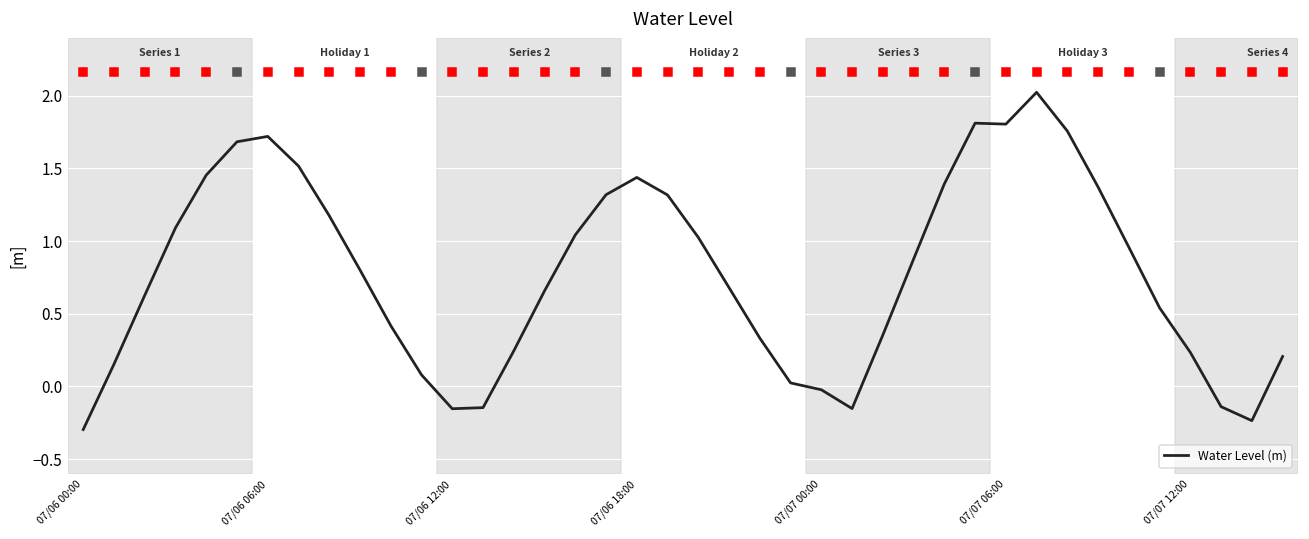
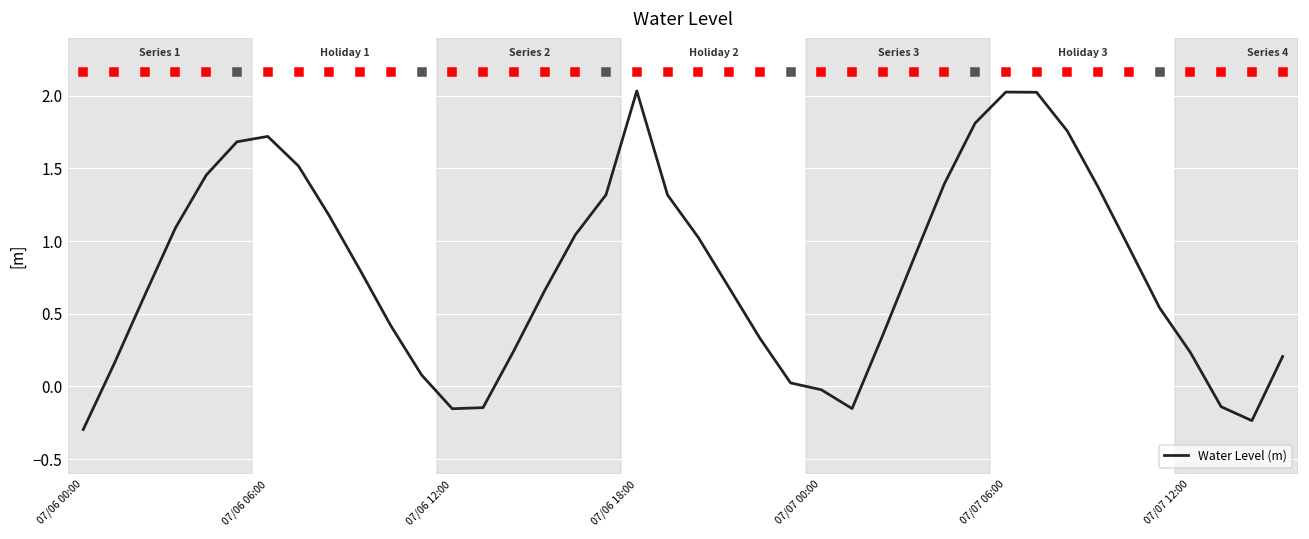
  {
    "Water Level (m)": {
      "07/06 00:00": -0.30,
      "07/06 06:00": 1.72,
      "07/06 12:00": -0.15,
-     "07/06 18:00": 1.44,
+     "07/06 18:00": 2.03,
      "07/07 00:00": -0.02,
-     "07/07 06:00": 1.80,
+     "07/07 06:00": 2.02,
      "07/07 12:00": 0.23
    }
  }
